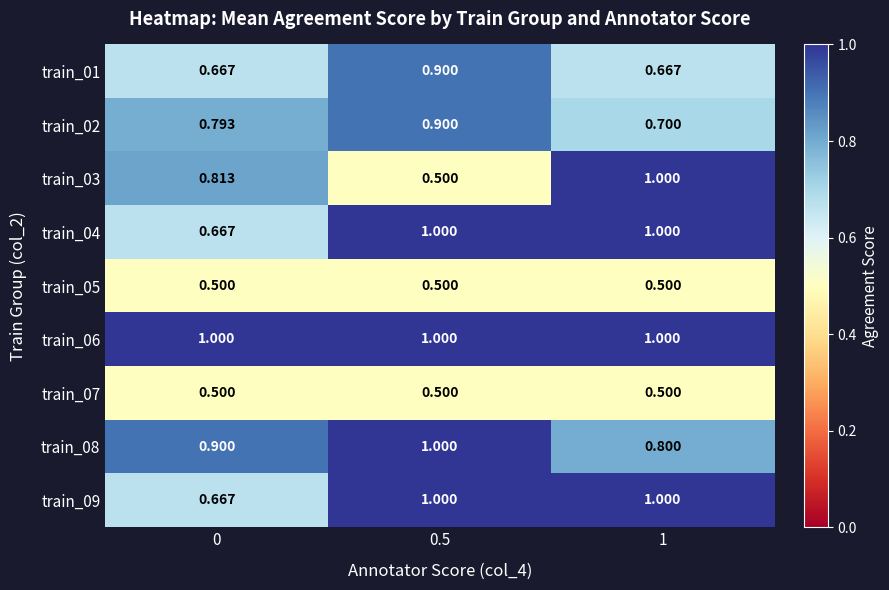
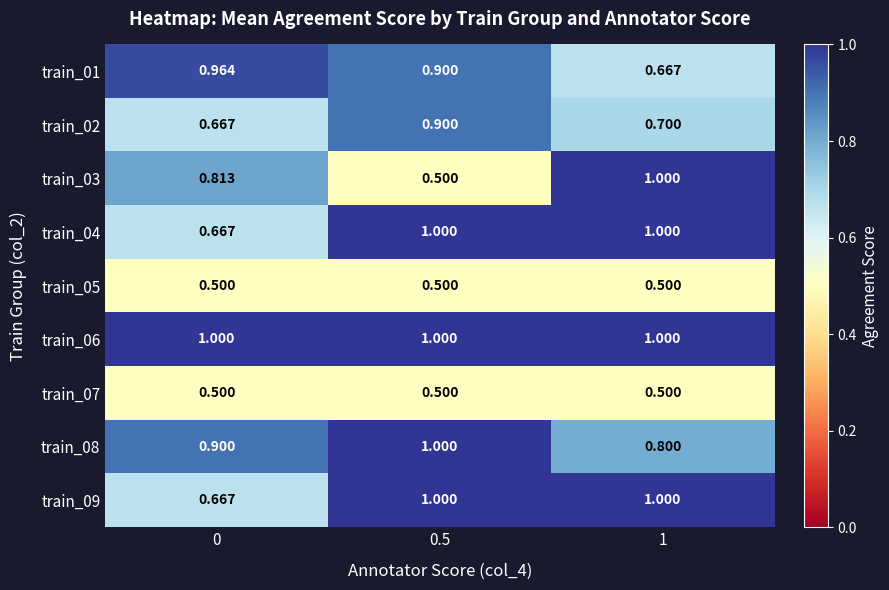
  {
    "train_01": {
-     "0": 0.667,
+     "0": 0.964,
      "0.5": 0.900,
      "1": 0.667
    },
    "train_02": {
-     "0": 0.793,
+     "0": 0.667,
      "0.5": 0.900,
      "1": 0.700
    },
    "train_03": {
      "0": 0.813,
      "0.5": 0.500,
      "1": 1.000
    },
    "train_04": {
      "0": 0.667,
      "0.5": 1.000,
      "1": 1.000
    },
    "train_05": {
      "0": 0.500,
      "0.5": 0.500,
      "1": 0.500
    },
    "train_06": {
      "0": 1.000,
      "0.5": 1.000,
      "1": 1.000
    },
    "train_07": {
      "0": 0.500,
      "0.5": 0.500,
      "1": 0.500
    },
    "train_08": {
      "0": 0.900,
      "0.5": 1.000,
      "1": 0.800
    },
    "train_09": {
      "0": 0.667,
      "0.5": 1.000,
      "1": 1.000
    }
  }
